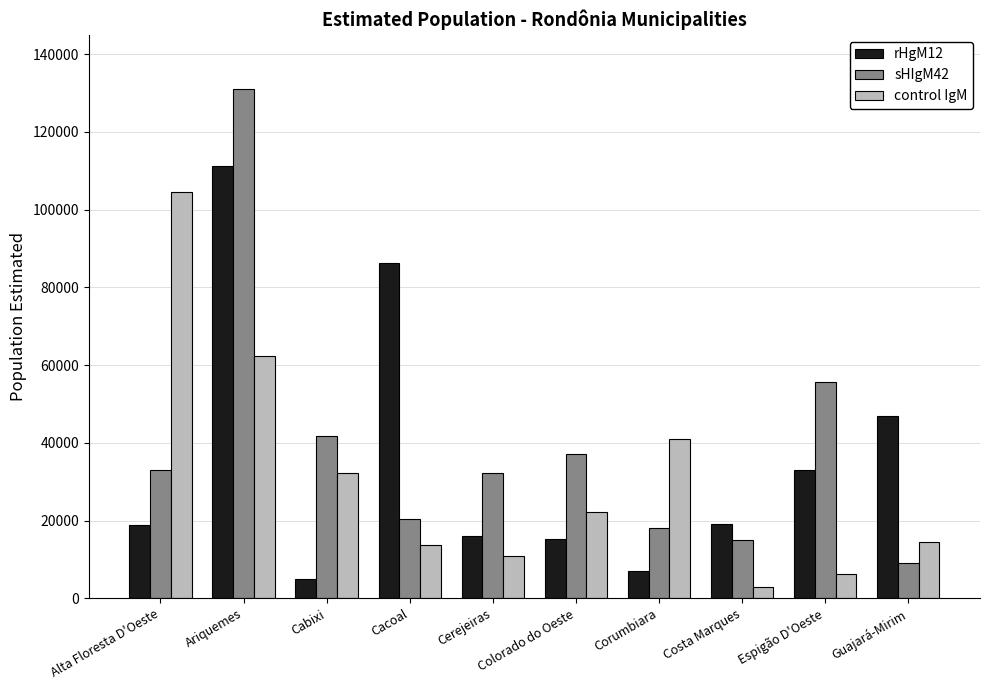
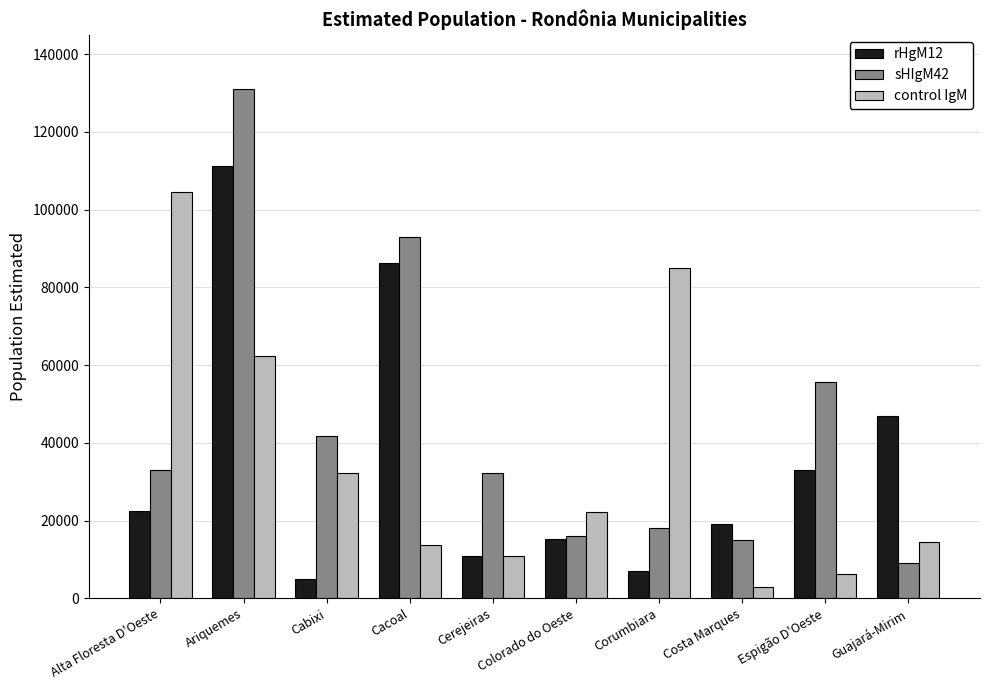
  {
    "rHgM12": {
-     "Alta Floresta D'Oeste": 19000,
+     "Alta Floresta D'Oeste": 23000,
      "Ariquemes": 111000,
      "Cabixi": 5000,
      "Cacoal": 86000,
-     "Cerejeiras": 16000,
+     "Cerejeiras": 11000,
      "Colorado do Oeste": 15000,
      "Corumbiara": 7000,
      "Costa Marques": 19000,
      "Espigão D'Oeste": 33000,
      "Guajará-Mirim": 47000
    },
    "sHIgM42": {
      "Alta Floresta D'Oeste": 33000,
      "Ariquemes": 131000,
      "Cabixi": 42000,
-     "Cacoal": 21000,
+     "Cacoal": 93000,
      "Cerejeiras": 32000,
-     "Colorado do Oeste": 37000,
+     "Colorado do Oeste": 16000,
      "Corumbiara": 18000,
      "Costa Marques": 15000,
      "Espigão D'Oeste": 56000,
      "Guajará-Mirim": 9000
    },
    "control IgM": {
      "Alta Floresta D'Oeste": 105000,
      "Ariquemes": 62000,
      "Cabixi": 32000,
      "Cacoal": 14000,
      "Cerejeiras": 11000,
      "Colorado do Oeste": 22000,
-     "Corumbiara": 41000,
+     "Corumbiara": 85000,
      "Costa Marques": 3000,
      "Espigão D'Oeste": 6000,
      "Guajará-Mirim": 14000
    }
  }
